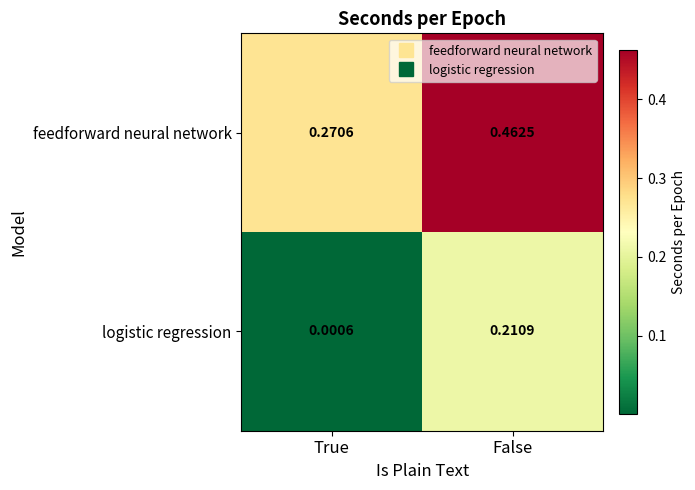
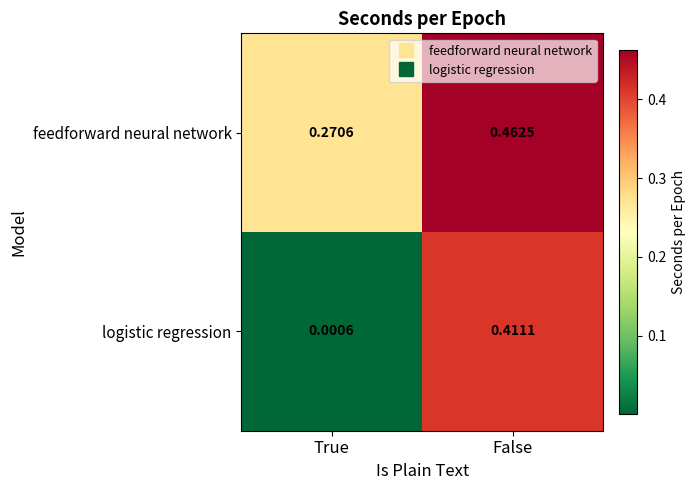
  {
    "feedforward neural network": {
      "True": 0.2706,
      "False": 0.4625
    },
    "logistic regression": {
      "True": 0.0006,
-     "False": 0.2109
+     "False": 0.4111
    }
  }
